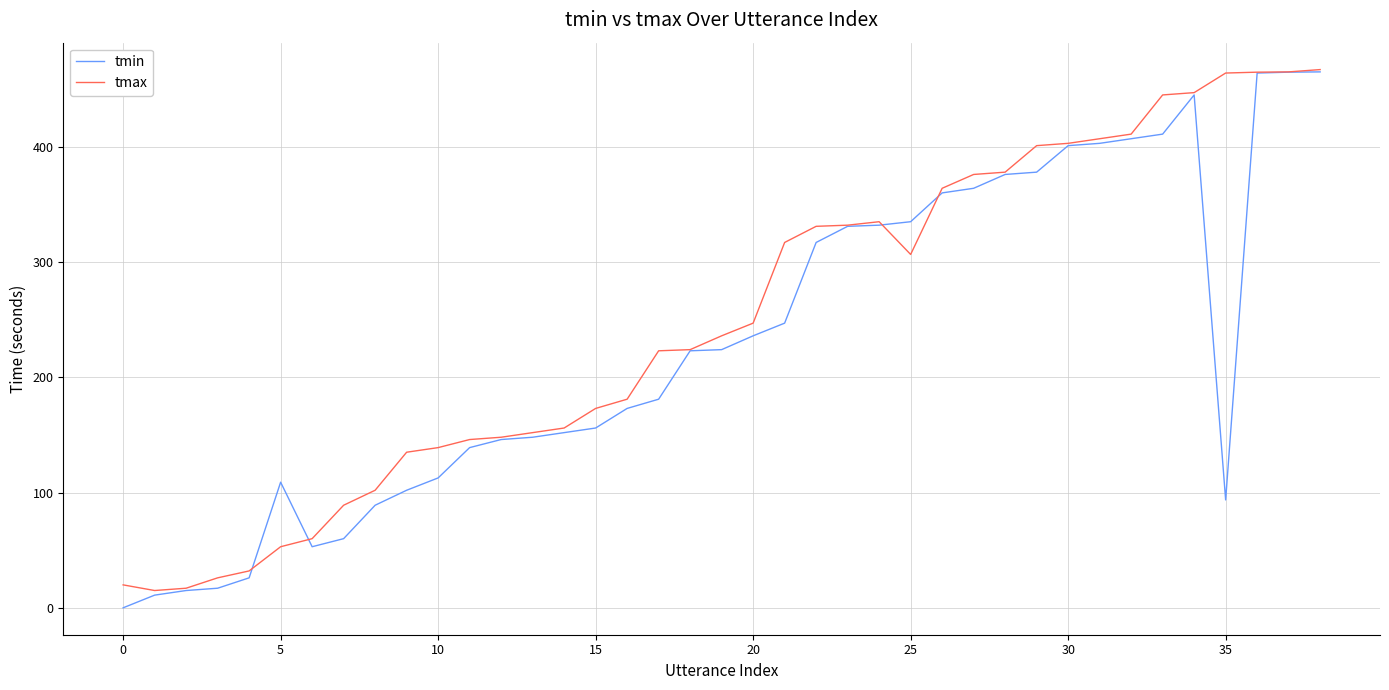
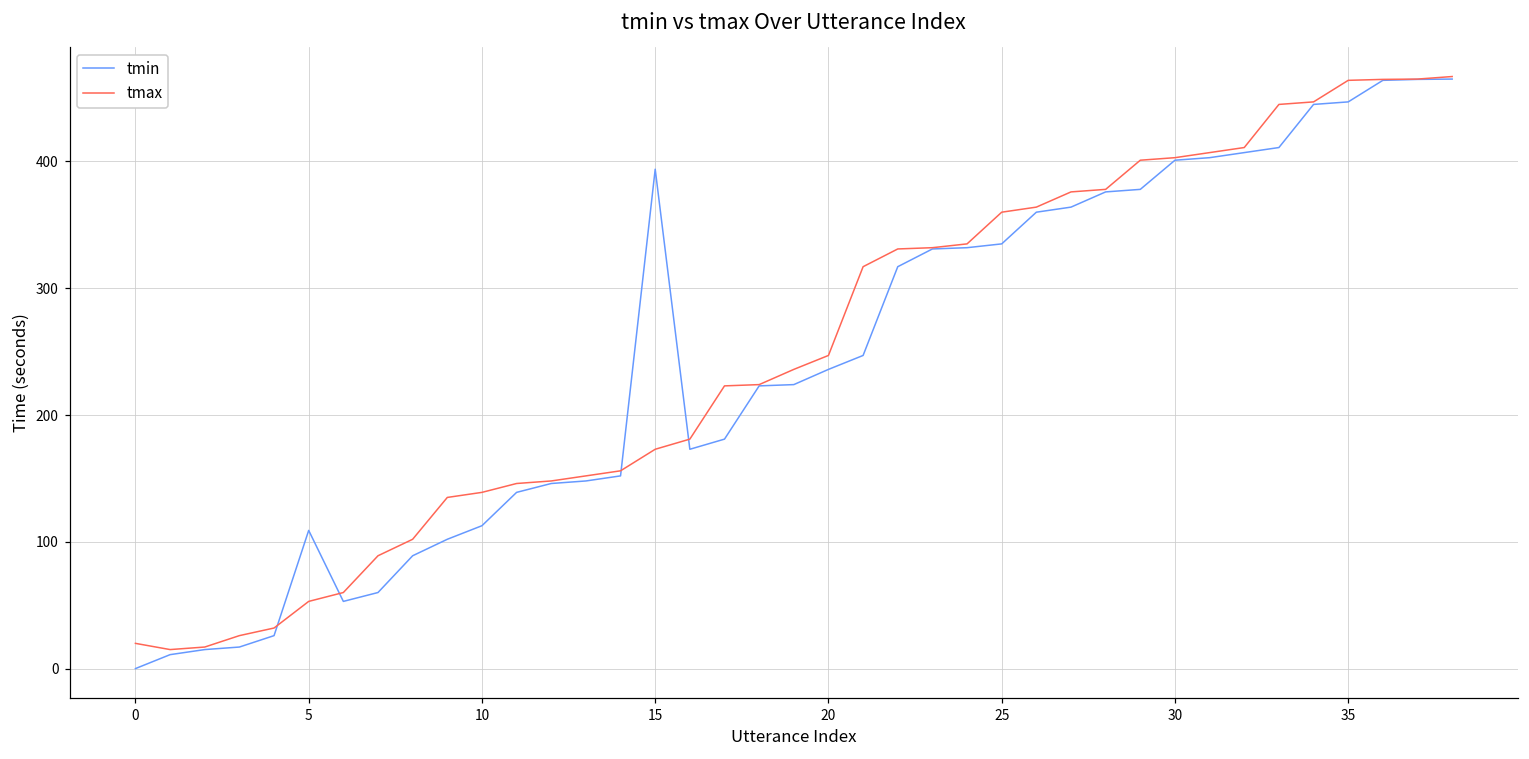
  {
    "tmin": {
      "0": 0,
      "5": 109,
      "10": 113,
-     "15": 156,
+     "15": 394,
      "20": 236,
      "25": 335,
-     "35": 94
+     "35": 447
    },
    "tmax": {
      "0": 20,
      "5": 53,
      "10": 139,
      "15": 173,
      "20": 247,
-     "25": 307,
+     "25": 360,
      "35": 464
    }
  }
